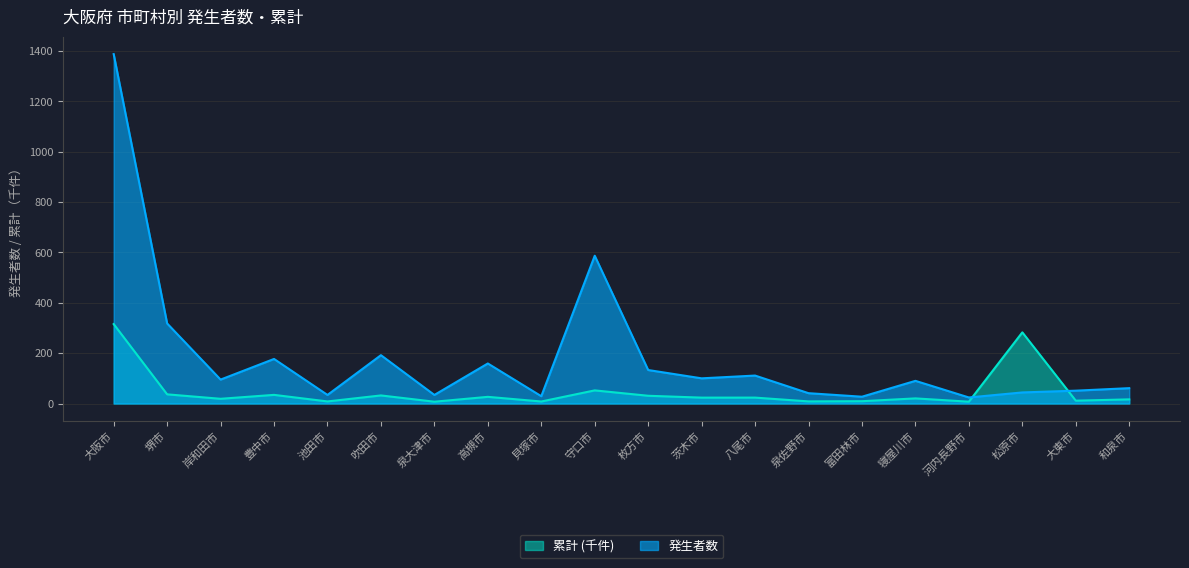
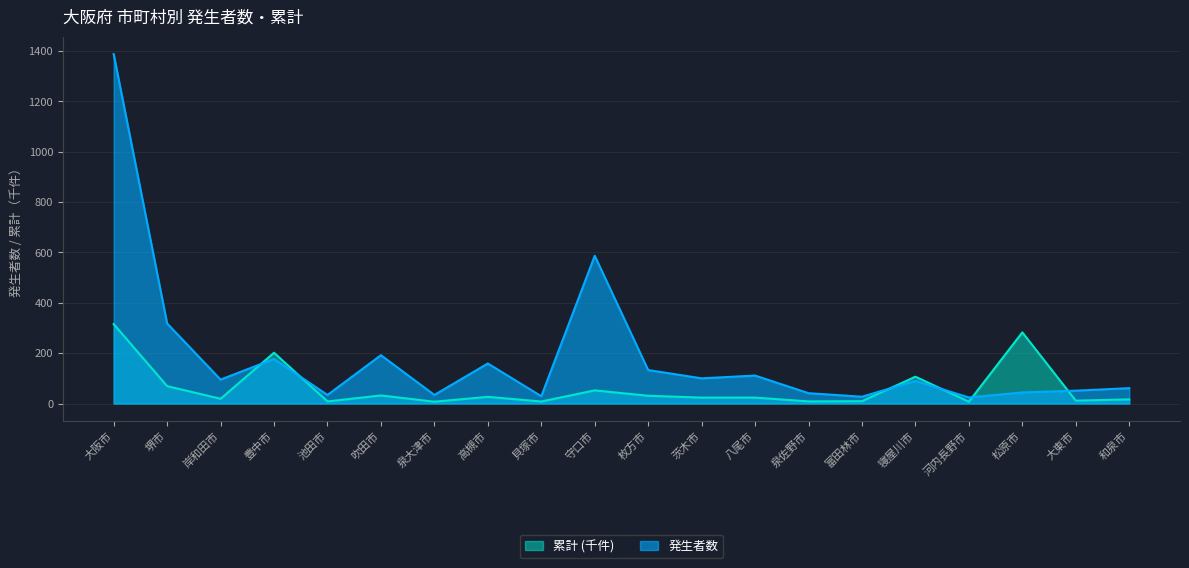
  {
    "累計 (千件)": {
      "大阪市": 320,
-     "堺市": 40,
+     "堺市": 70,
      "岸和田市": 20,
-     "豊中市": 30,
+     "豊中市": 200,
      "池田市": 10,
      "吹田市": 30,
      "泉大津市": 10,
      "高槻市": 30,
      "貝塚市": 10,
      "守口市": 50,
      "枚方市": 30,
      "茨木市": 20,
      "八尾市": 20,
      "泉佐野市": 10,
      "富田林市": 10,
-     "寝屋川市": 20,
+     "寝屋川市": 110,
      "河内長野市": 10,
      "松原市": 280,
      "大東市": 10,
      "和泉市": 20
    },
    "発生者数": {
      "大阪市": 1390,
      "堺市": 320,
      "岸和田市": 100,
      "豊中市": 180,
      "池田市": 30,
      "吹田市": 190,
      "泉大津市": 30,
      "高槻市": 160,
      "貝塚市": 30,
      "守口市": 590,
      "枚方市": 130,
      "茨木市": 100,
      "八尾市": 110,
      "泉佐野市": 40,
      "富田林市": 30,
      "寝屋川市": 90,
      "河内長野市": 20,
      "松原市": 40,
      "大東市": 50,
      "和泉市": 60
    }
  }
